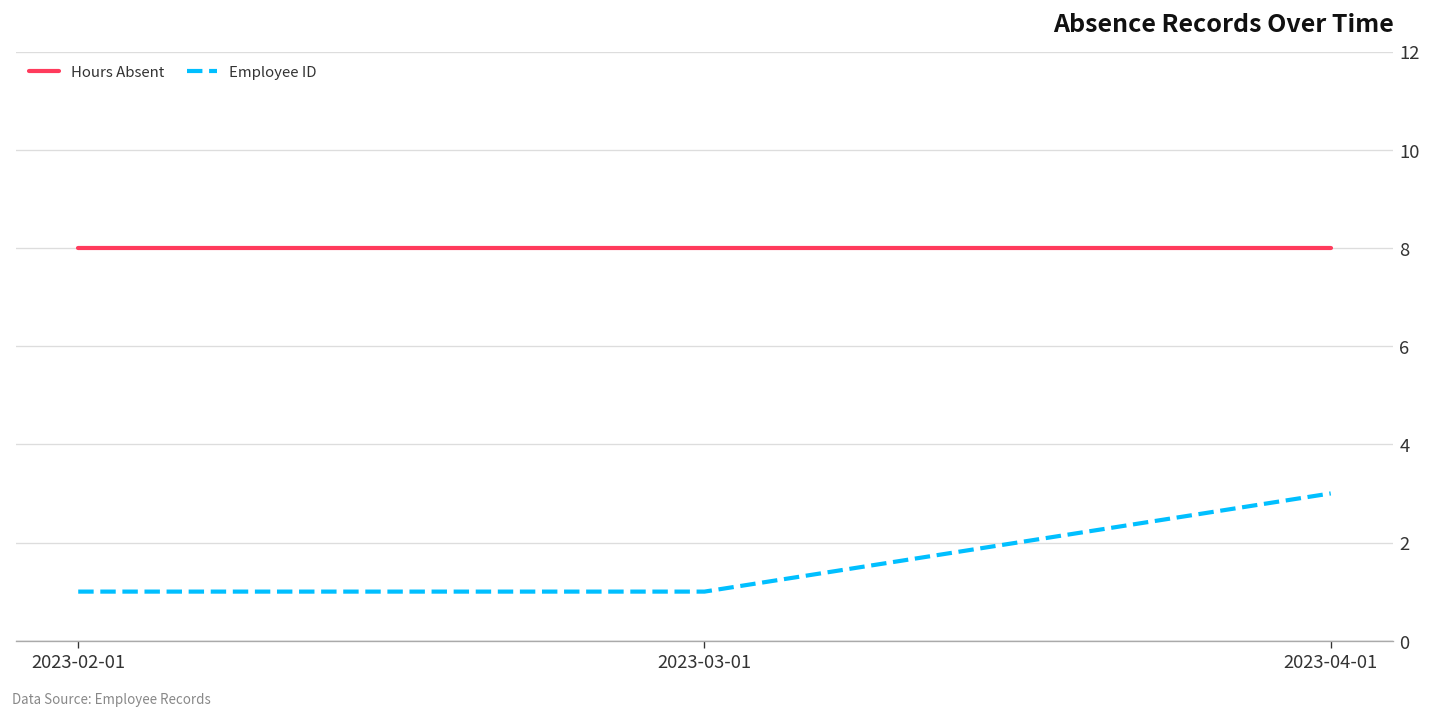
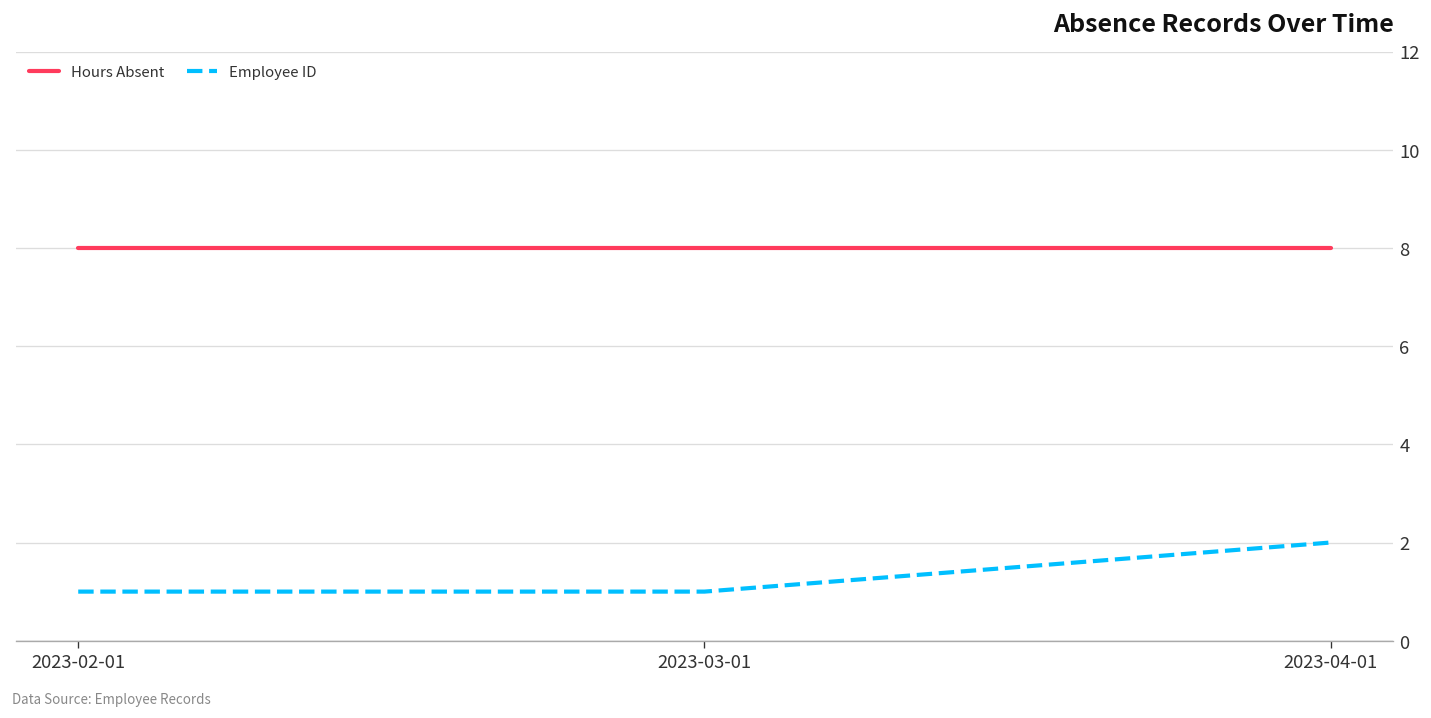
  {
    "Hours Absent": {
      "2023-02-01": 8,
      "2023-03-01": 8,
      "2023-04-01": 8
    },
    "Employee ID": {
      "2023-02-01": 1,
      "2023-03-01": 1,
-     "2023-04-01": 3
+     "2023-04-01": 2
    }
  }
